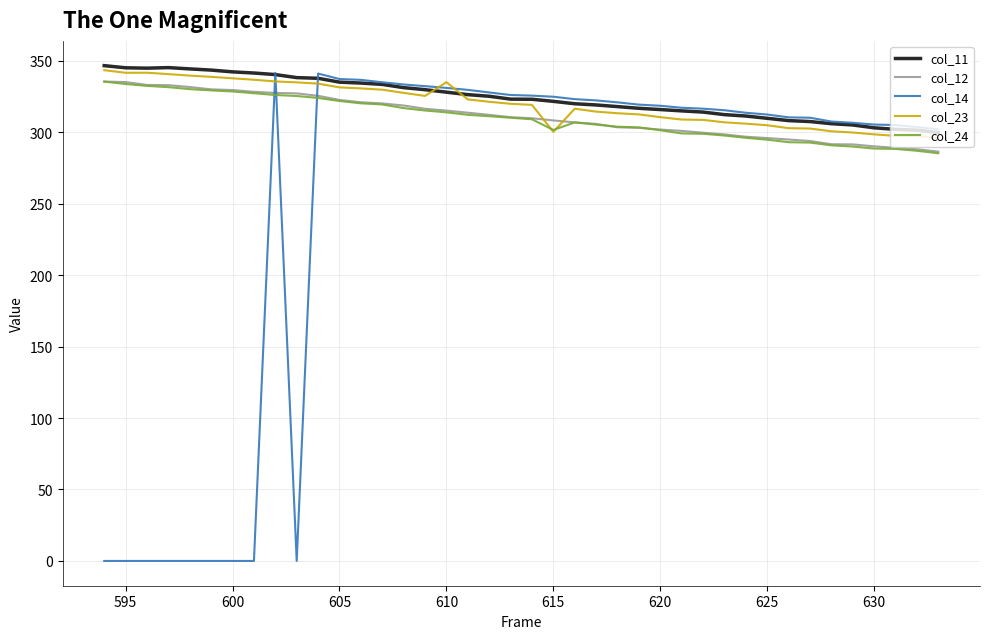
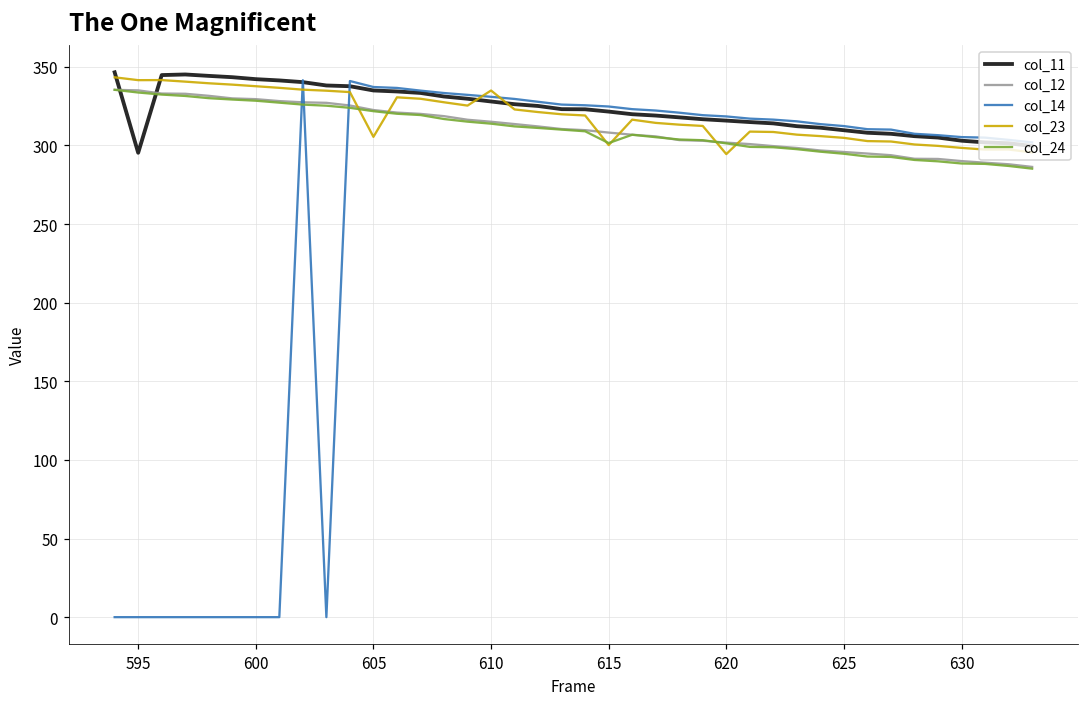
  {
    "col_11": {
-     "595": 345,
+     "595": 295,
      "600": 342,
      "605": 335,
      "610": 328,
      "615": 322,
      "620": 316,
      "625": 310,
      "630": 303
    },
    "col_12": {
      "615": 308
    },
    "col_14": {
      "595": 0,
      "600": 0,
      "605": 337,
      "610": 331,
      "615": 325,
      "620": 318,
      "625": 312,
      "630": 305
    },
    "col_23": {
      "595": 341,
      "600": 338,
-     "605": 331,
+     "605": 305,
      "610": 335,
-     "620": 310,
+     "620": 294,
      "625": 305,
      "630": 298
    }
  }
